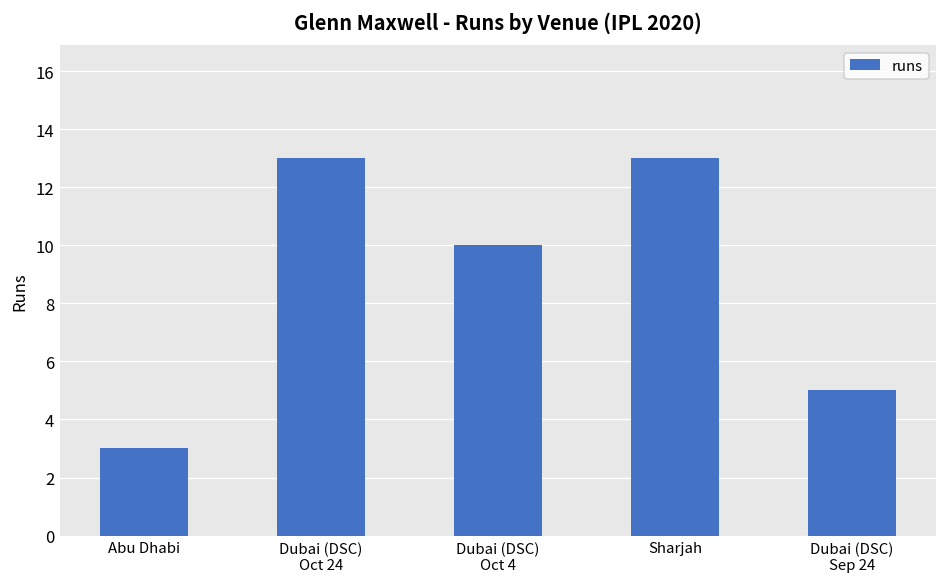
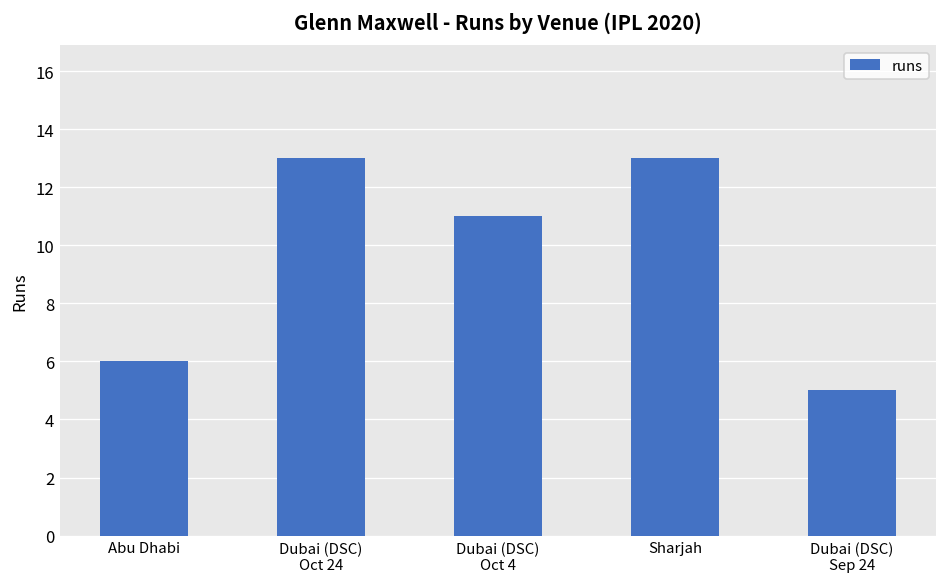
  {
-   "Abu Dhabi": 3,
+   "Abu Dhabi": 6,
    "Dubai (DSC) Oct 24": 13,
-   "Dubai (DSC) Oct 4": 10,
+   "Dubai (DSC) Oct 4": 11,
    "Sharjah": 13,
    "Dubai (DSC) Sep 24": 5
  }
